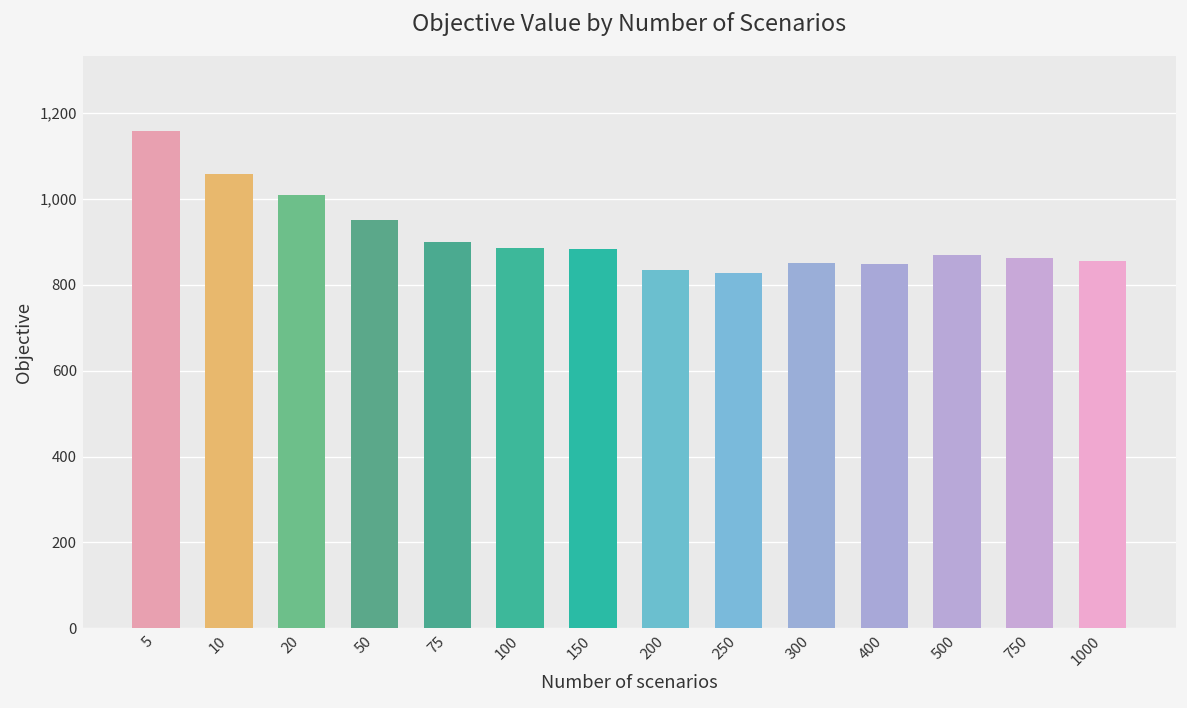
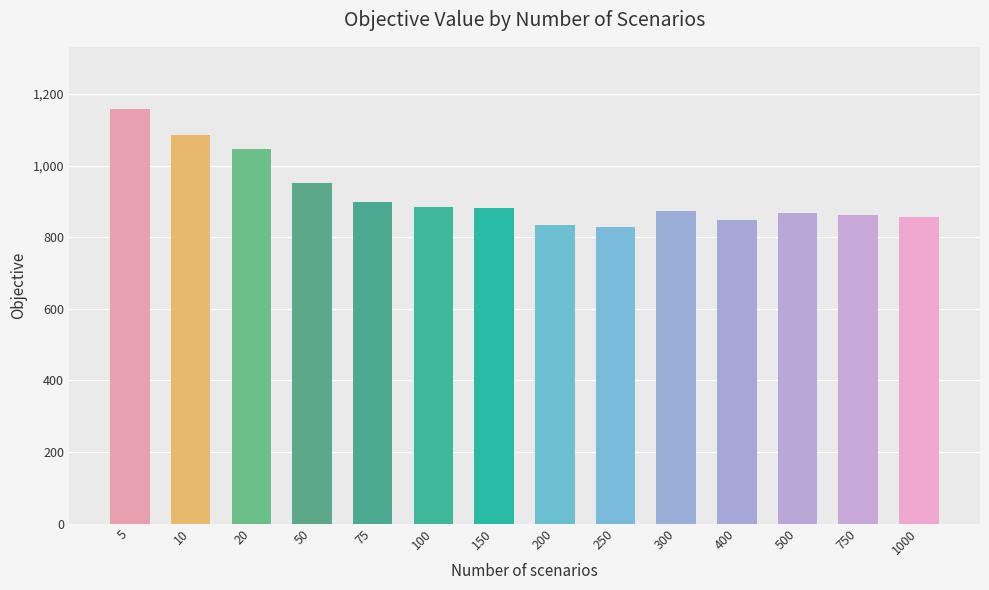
  {
    "5": "1,160",
-   "10": "1,060",
-   "20": "1,010",
+   "10": "1,090",
+   "20": "1,050",
    "50": "950",
    "75": "900",
    "100": "880",
    "150": "880",
    "200": "830",
    "250": "830",
-   "300": "850",
+   "300": "870",
    "400": "850",
    "500": "870",
    "750": "860",
    "1000": "860"
  }
